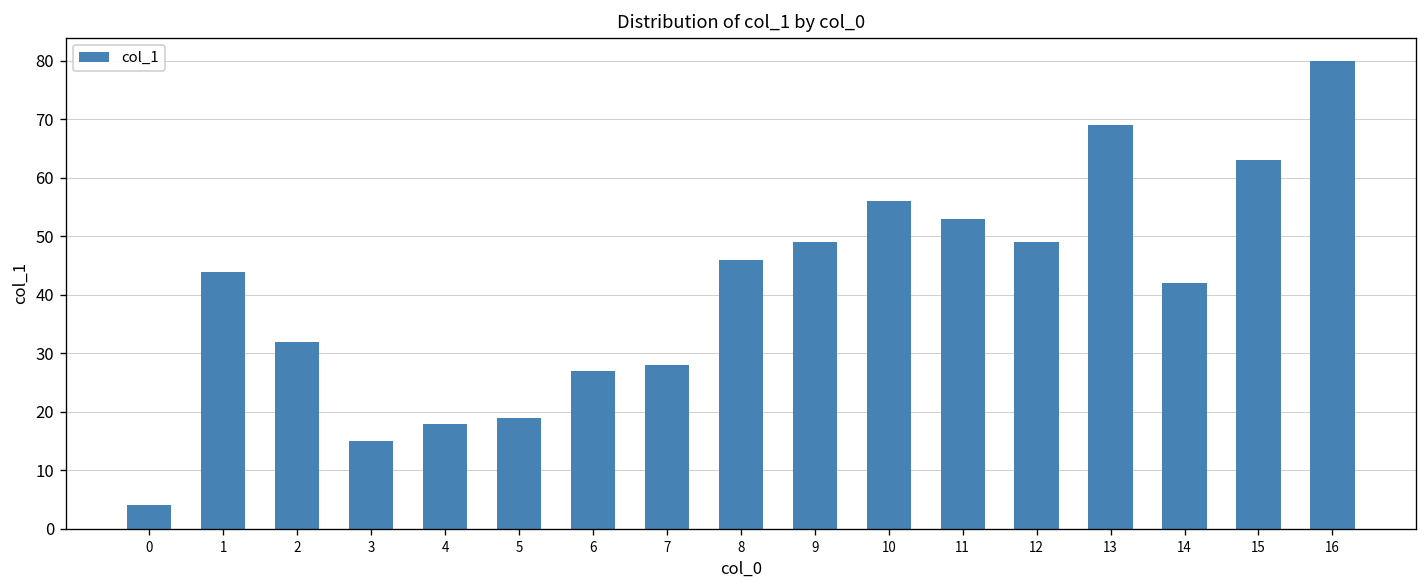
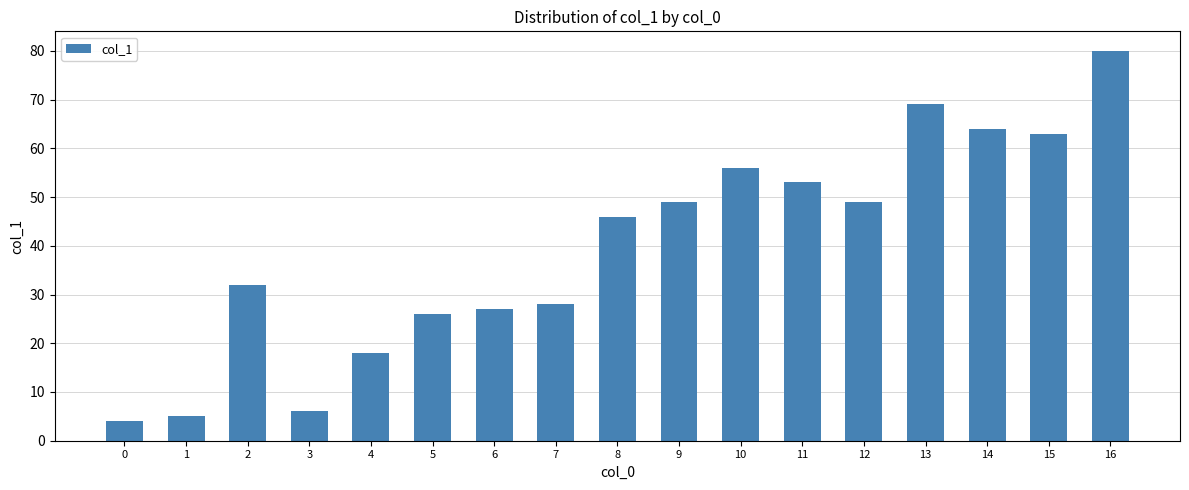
  {
    "0": 4,
-   "1": 44,
+   "1": 5,
    "2": 32,
-   "3": 15,
+   "3": 6,
    "4": 18,
-   "5": 19,
+   "5": 26,
    "6": 27,
    "7": 28,
    "8": 46,
    "9": 49,
    "10": 56,
    "11": 53,
    "12": 49,
    "13": 69,
-   "14": 42,
+   "14": 64,
    "15": 63,
    "16": 80
  }
